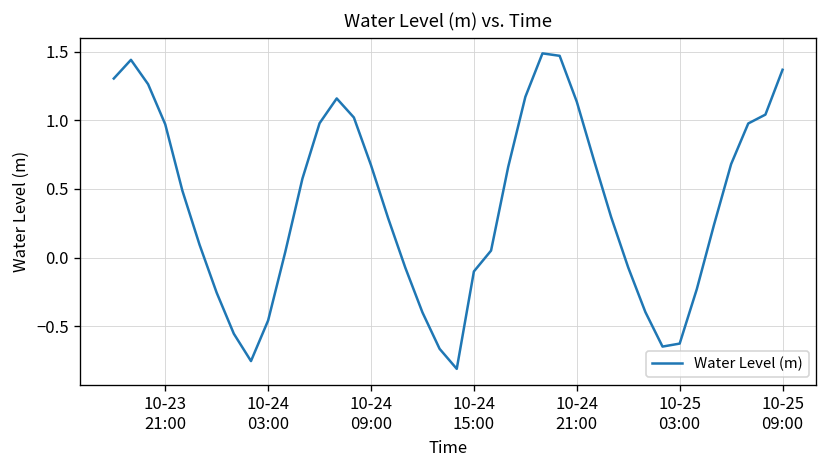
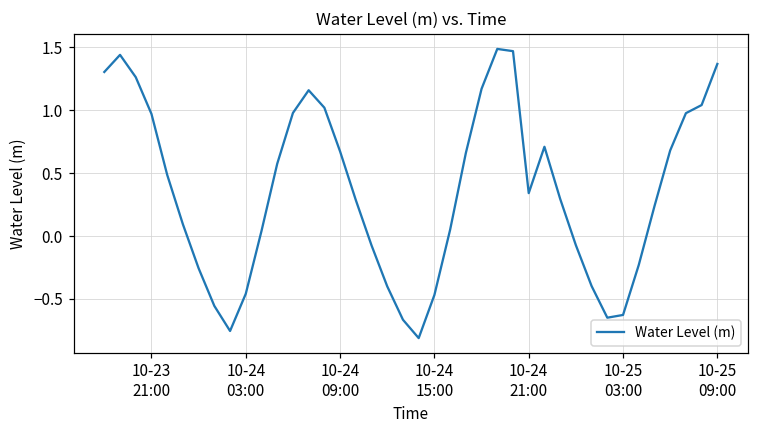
  {
    "10-23 21:00": 0.97,
    "10-24 03:00": -0.46,
    "10-24 09:00": 0.67,
-   "10-24 15:00": -0.10,
-   "10-24 21:00": 1.13,
+   "10-24 15:00": -0.47,
+   "10-24 21:00": 0.34,
    "10-25 03:00": -0.63,
    "10-25 09:00": 1.37
  }
